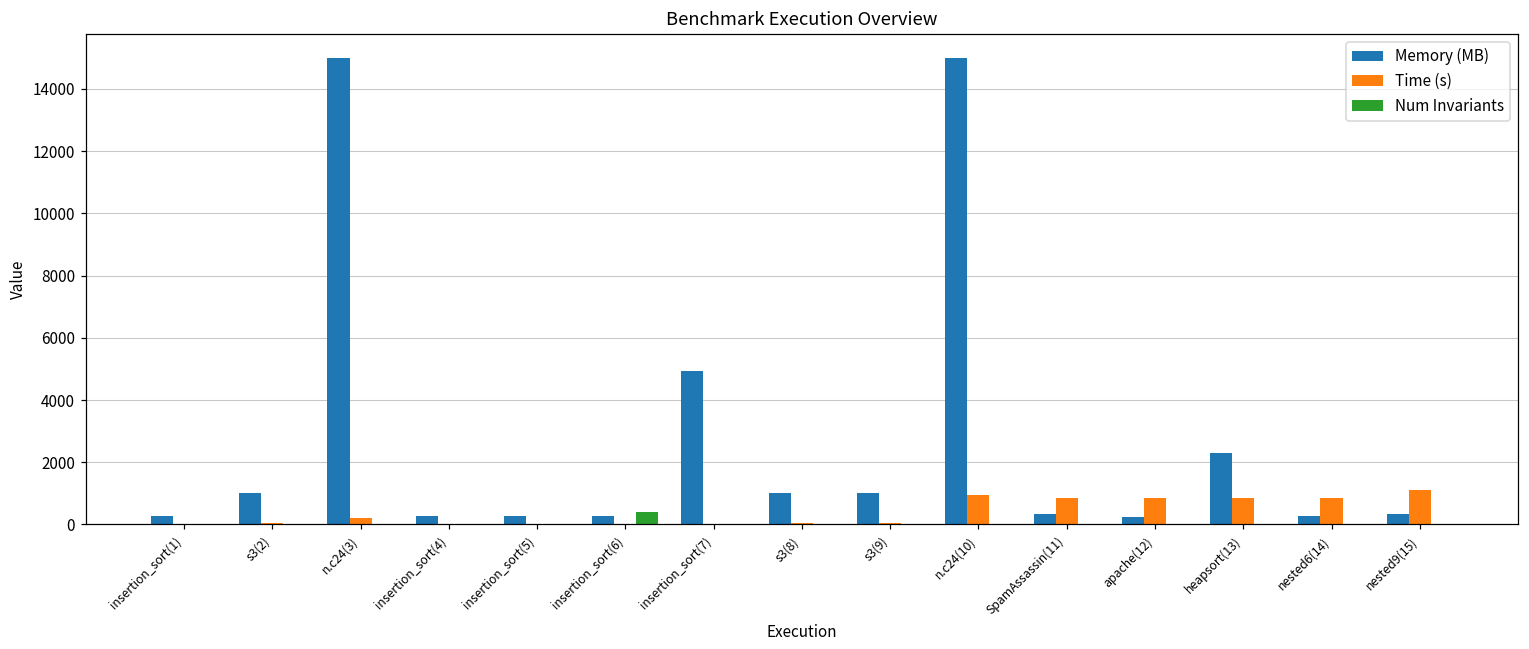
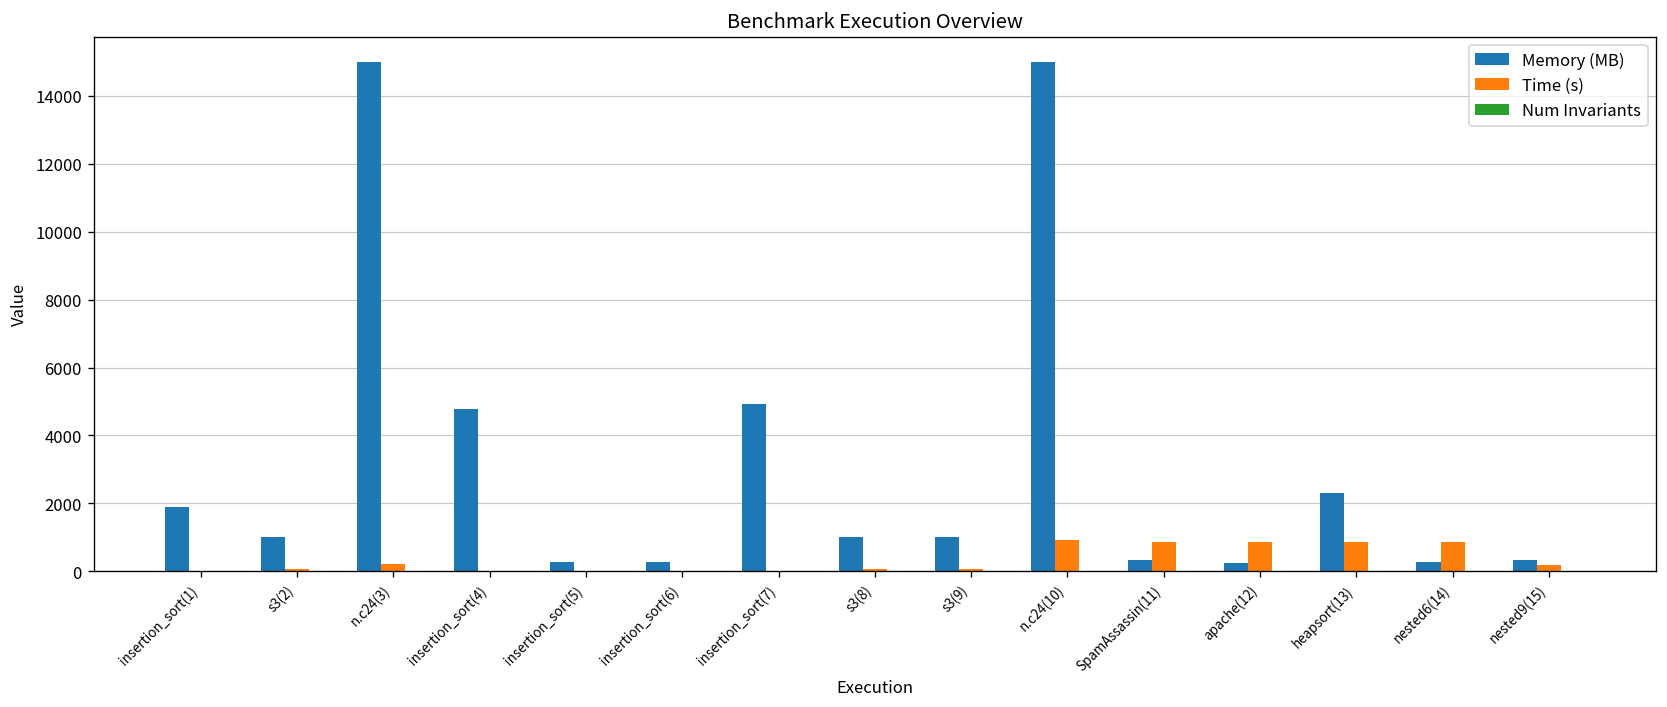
  {
    "Memory (MB)": {
-     "insertion_sort(1)": 300,
+     "insertion_sort(1)": 1900,
      "s3(2)": 1000,
      "n.c24(3)": 15000,
-     "insertion_sort(4)": 300,
+     "insertion_sort(4)": 4800,
      "insertion_sort(5)": 300,
      "insertion_sort(6)": 300,
      "insertion_sort(7)": 4900,
      "s3(8)": 1000,
      "s3(9)": 1000,
      "n.c24(10)": 15000,
      "SpamAssassin(11)": 300,
      "apache(12)": 200,
      "heapsort(13)": 2300,
      "nested6(14)": 300,
      "nested9(15)": 300
    },
    "Time (s)": {
      "n.c24(3)": 200,
      "n.c24(10)": 900,
      "SpamAssassin(11)": 900,
      "apache(12)": 900,
      "heapsort(13)": 900,
      "nested6(14)": 900,
-     "nested9(15)": 1100
+     "nested9(15)": 200
    },
    "Num Invariants": {
-     "insertion_sort(6)": 400,
+     "insertion_sort(6)": 0,
      "apache(12)": 0
    }
  }
